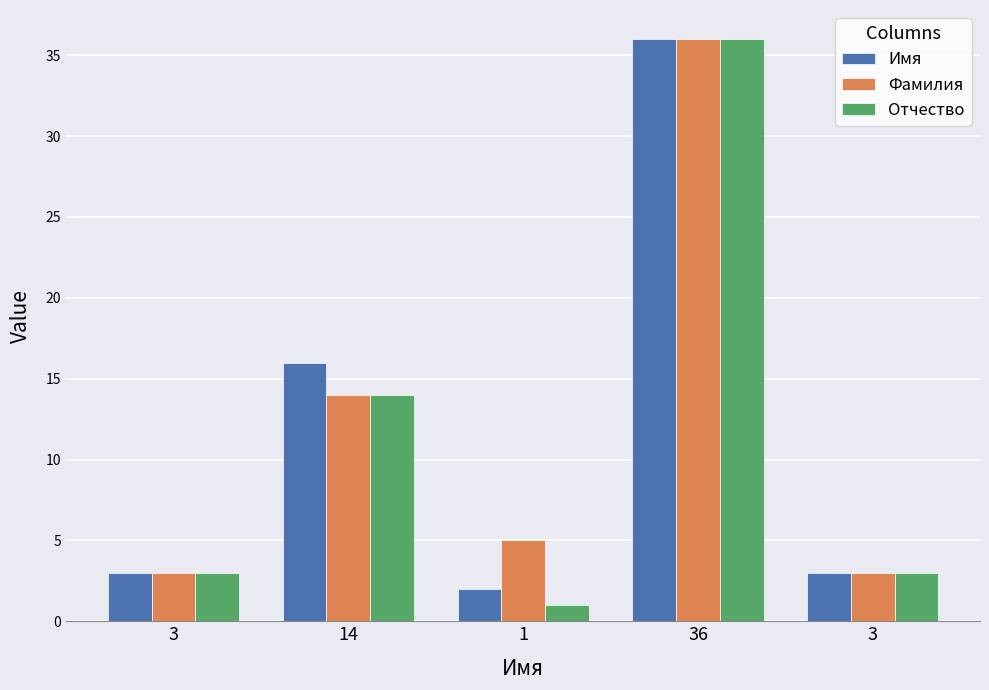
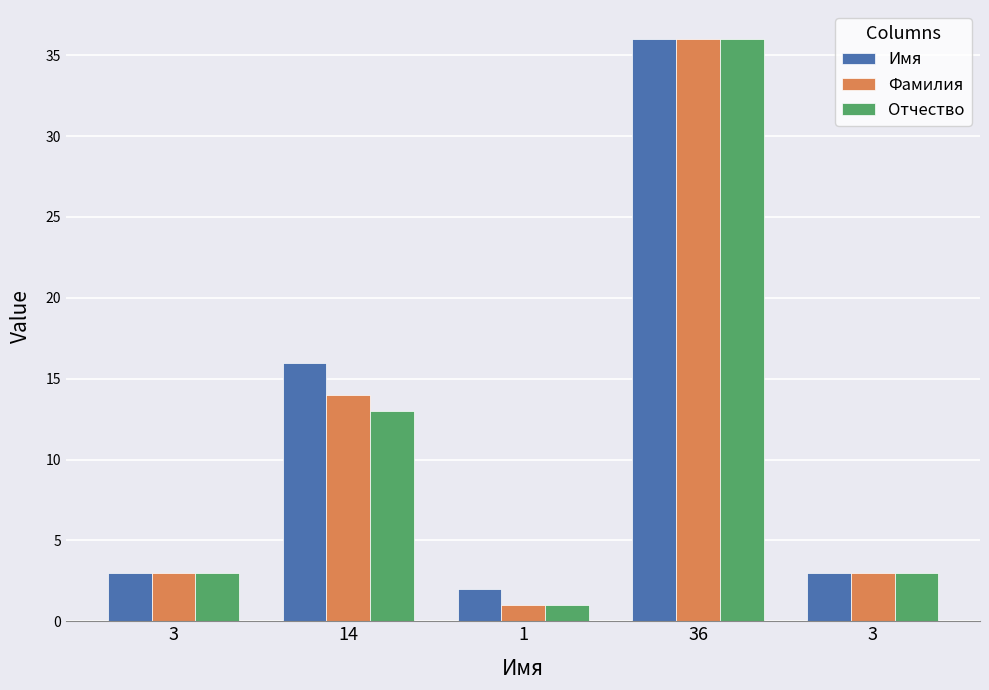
  {
    "Имя": {
      "14": 16,
      "1": 2,
      "36": 36
    },
    "Фамилия": {
      "14": 14,
-     "1": 5,
+     "1": 1,
      "36": 36
    },
    "Отчество": {
-     "14": 14,
+     "14": 13,
      "1": 1,
      "36": 36
    }
  }
